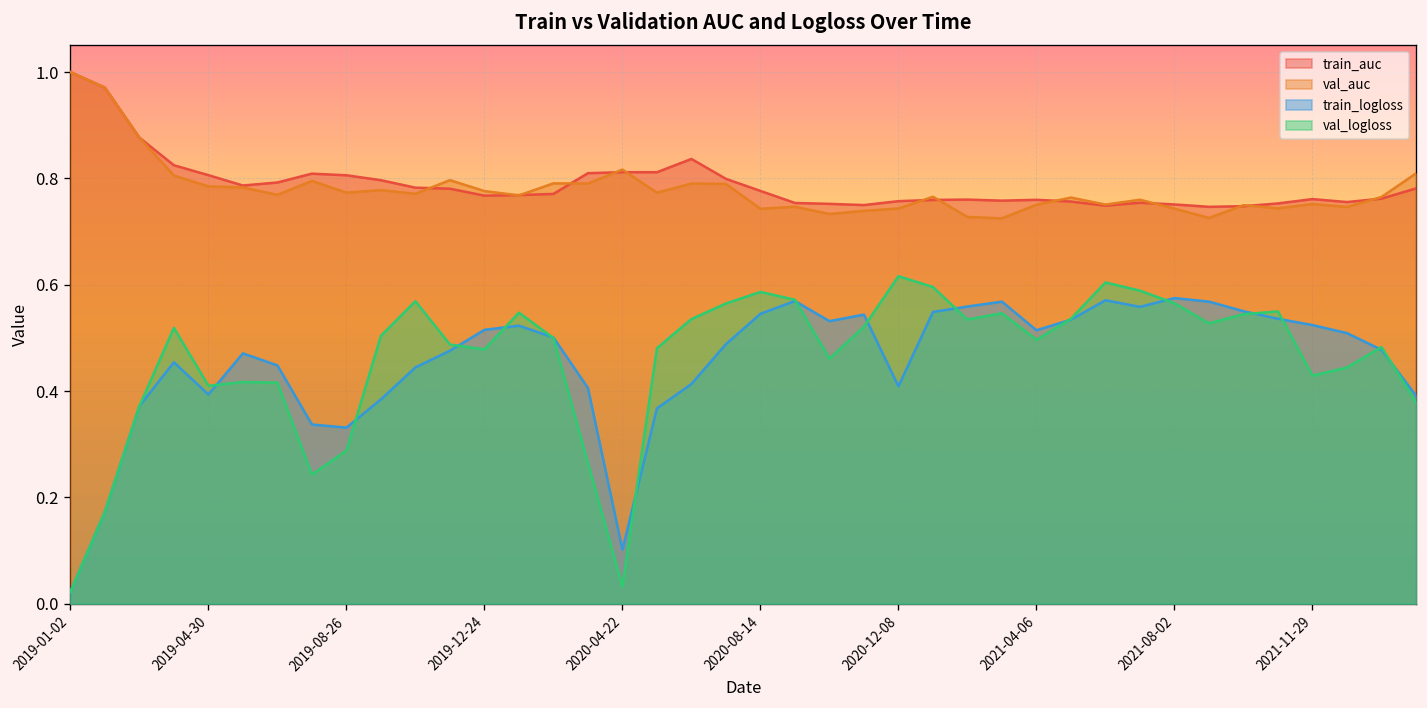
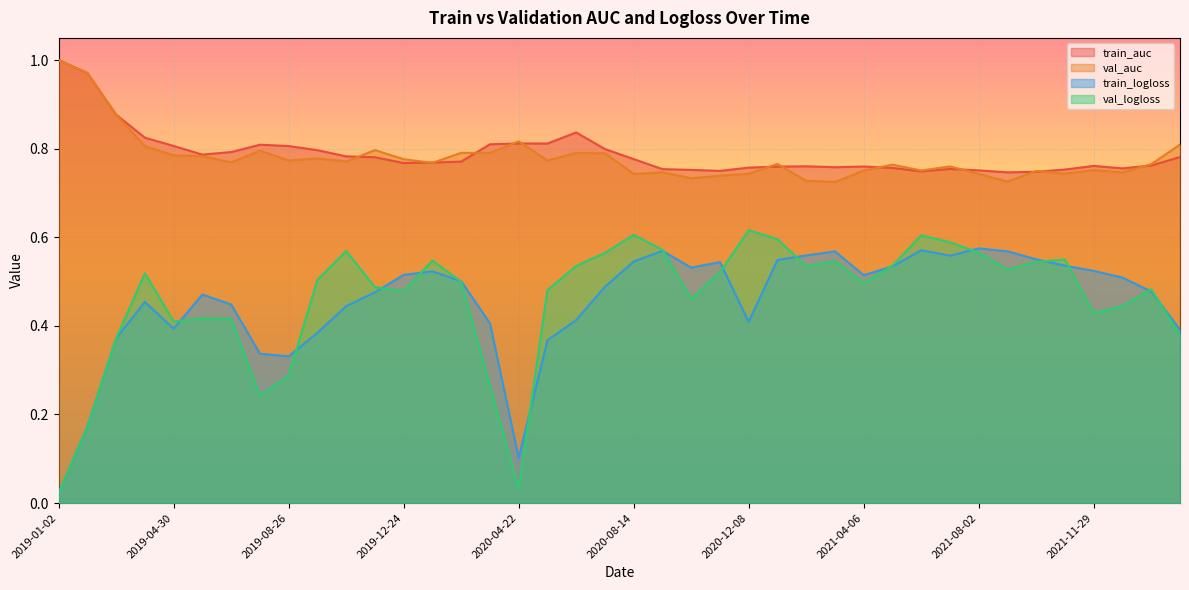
  {
    "train_logloss": {
      "2019-04-30": 0.39,
      "2019-08-26": 0.33,
      "2019-12-24": 0.52,
      "2020-04-22": 0.10,
      "2020-08-14": 0.55,
      "2020-12-08": 0.41,
      "2021-04-06": 0.51,
      "2021-08-02": 0.57,
      "2021-11-29": 0.52
    },
    "val_logloss": {
      "2019-04-30": 0.41,
      "2019-08-26": 0.29,
      "2019-12-24": 0.48,
      "2020-04-22": 0.03,
-     "2020-08-14": 0.59,
+     "2020-08-14": 0.61,
      "2020-12-08": 0.62,
      "2021-04-06": 0.50,
      "2021-08-02": 0.57,
      "2021-11-29": 0.43
    }
  }
